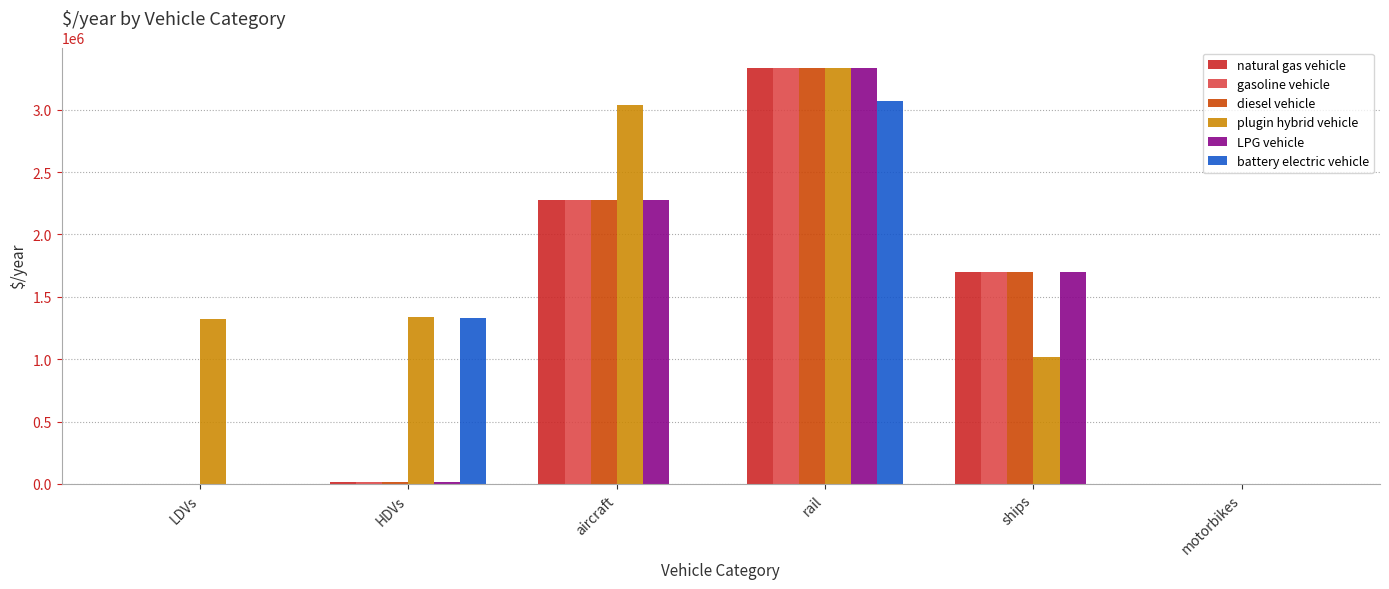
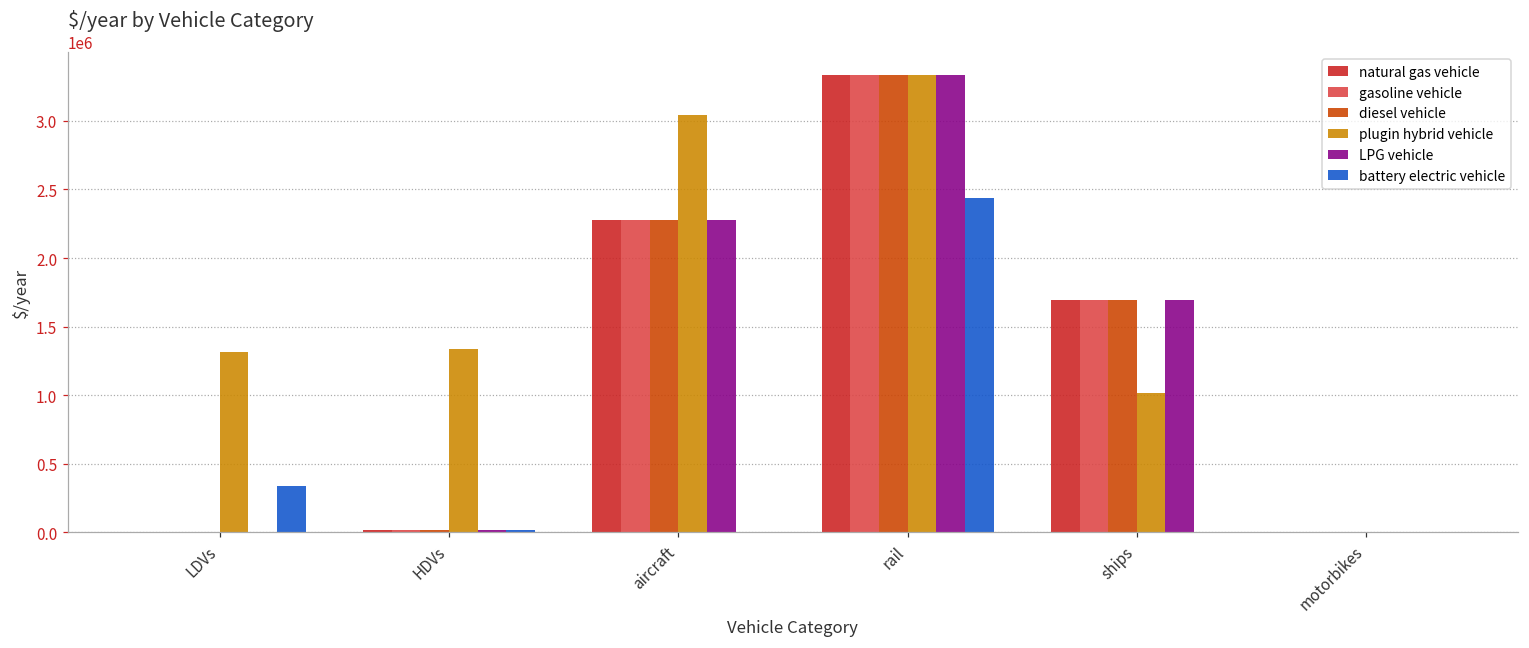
  {
    "plugin hybrid vehicle": {
      "LDVs": 1320000,
      "HDVs": 1340000,
      "aircraft": 3040000,
      "rail": 3330000,
      "ships": 1010000,
      "motorbikes": 0
    },
    "LPG vehicle": {
      "aircraft": 2280000,
      "rail": 3330000,
      "ships": 1700000,
      "motorbikes": 0
    },
    "battery electric vehicle": {
-     "LDVs": 0,
-     "HDVs": 1330000,
+     "LDVs": 340000,
+     "HDVs": 20000,
      "aircraft": 0,
-     "rail": 3070000,
+     "rail": 2430000,
      "ships": 0,
      "motorbikes": 0
    }
  }
